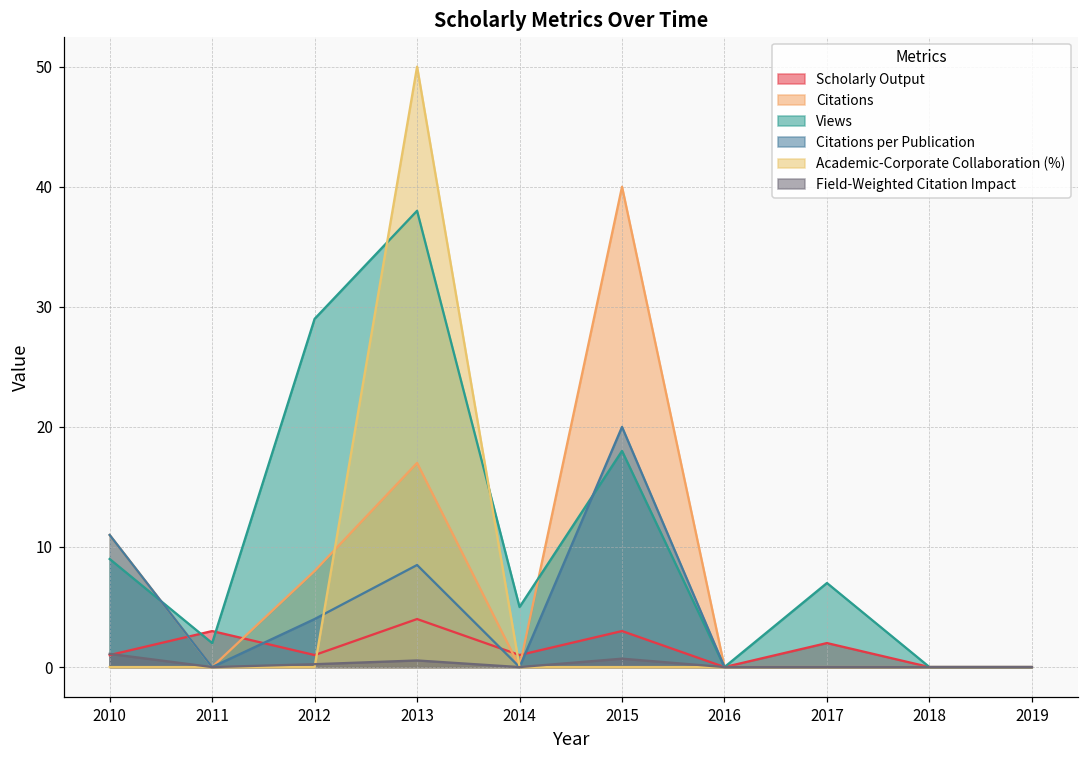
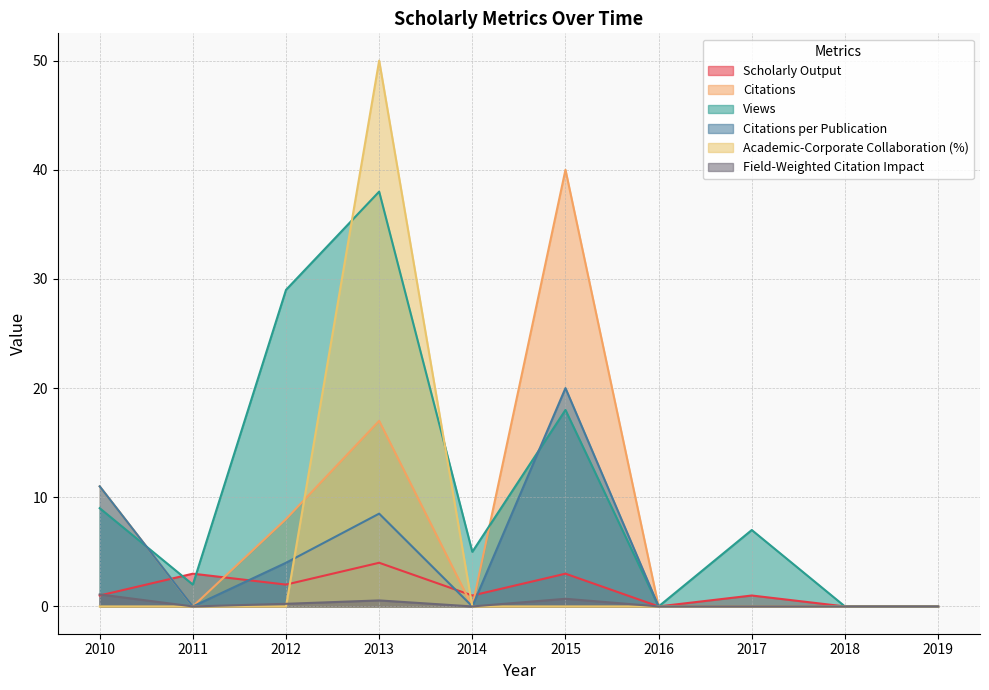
  {
    "Scholarly Output": {
      "2011": 3,
-     "2012": 1,
+     "2012": 2,
      "2013": 4,
      "2014": 1,
      "2015": 3,
-     "2017": 2
+     "2017": 1
    }
  }
